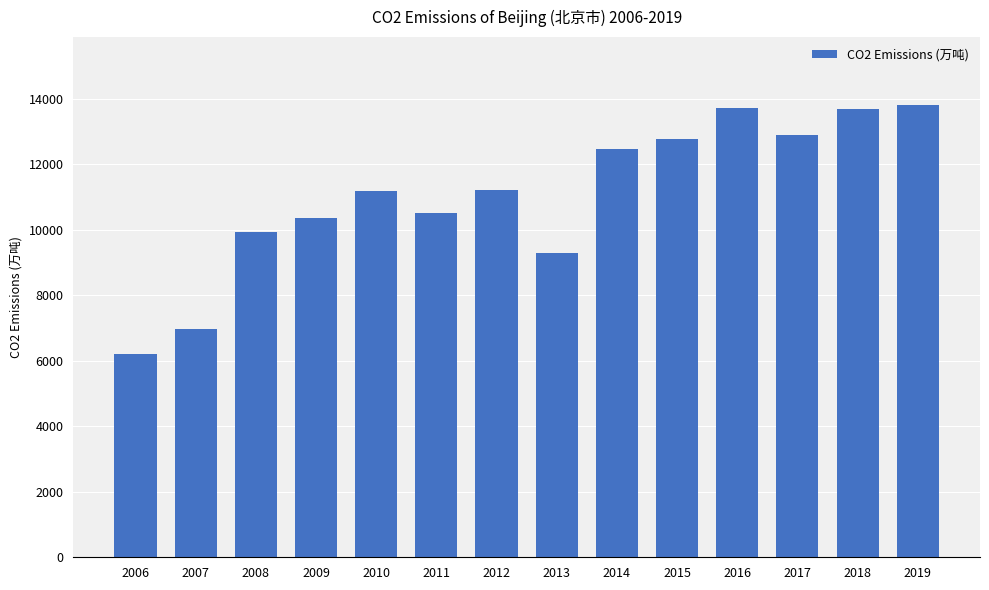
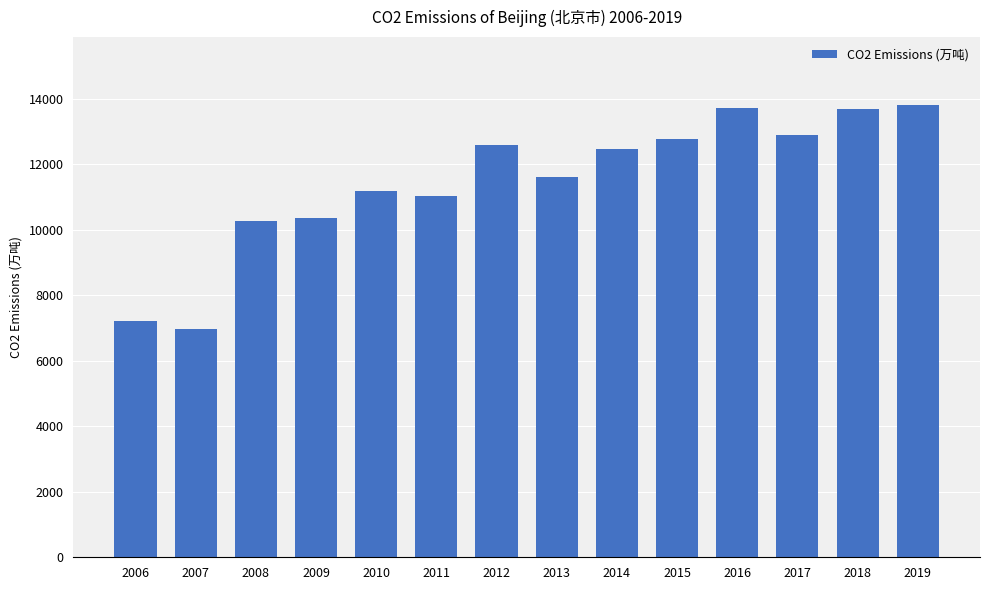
  {
-   "2006": 6200,
+   "2006": 7200,
    "2007": 7000,
-   "2008": 9900,
+   "2008": 10300,
    "2009": 10400,
    "2010": 11200,
-   "2011": 10500,
-   "2012": 11200,
-   "2013": 9300,
+   "2011": 11000,
+   "2012": 12600,
+   "2013": 11600,
    "2014": 12500,
    "2015": 12800,
    "2016": 13700,
    "2017": 12900,
    "2018": 13700,
    "2019": 13800
  }
